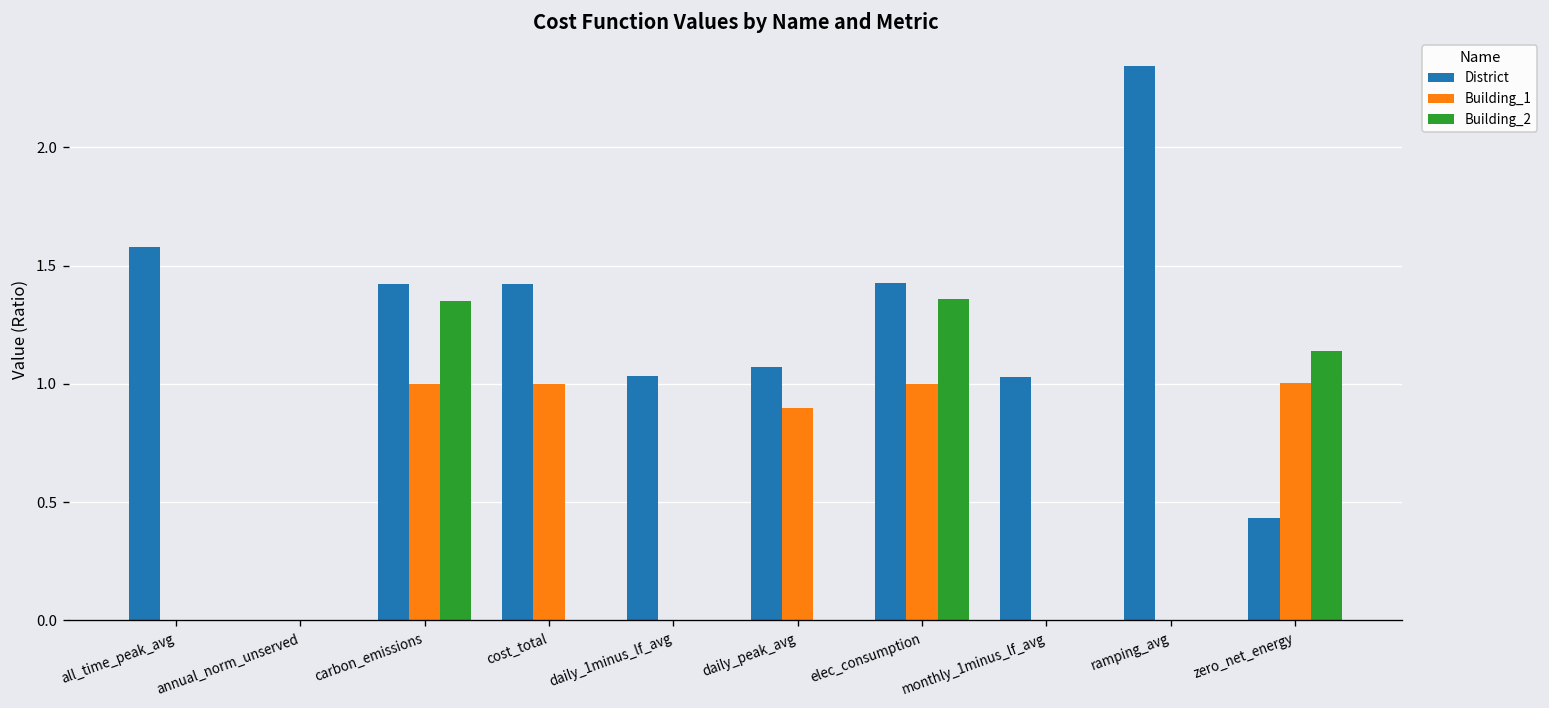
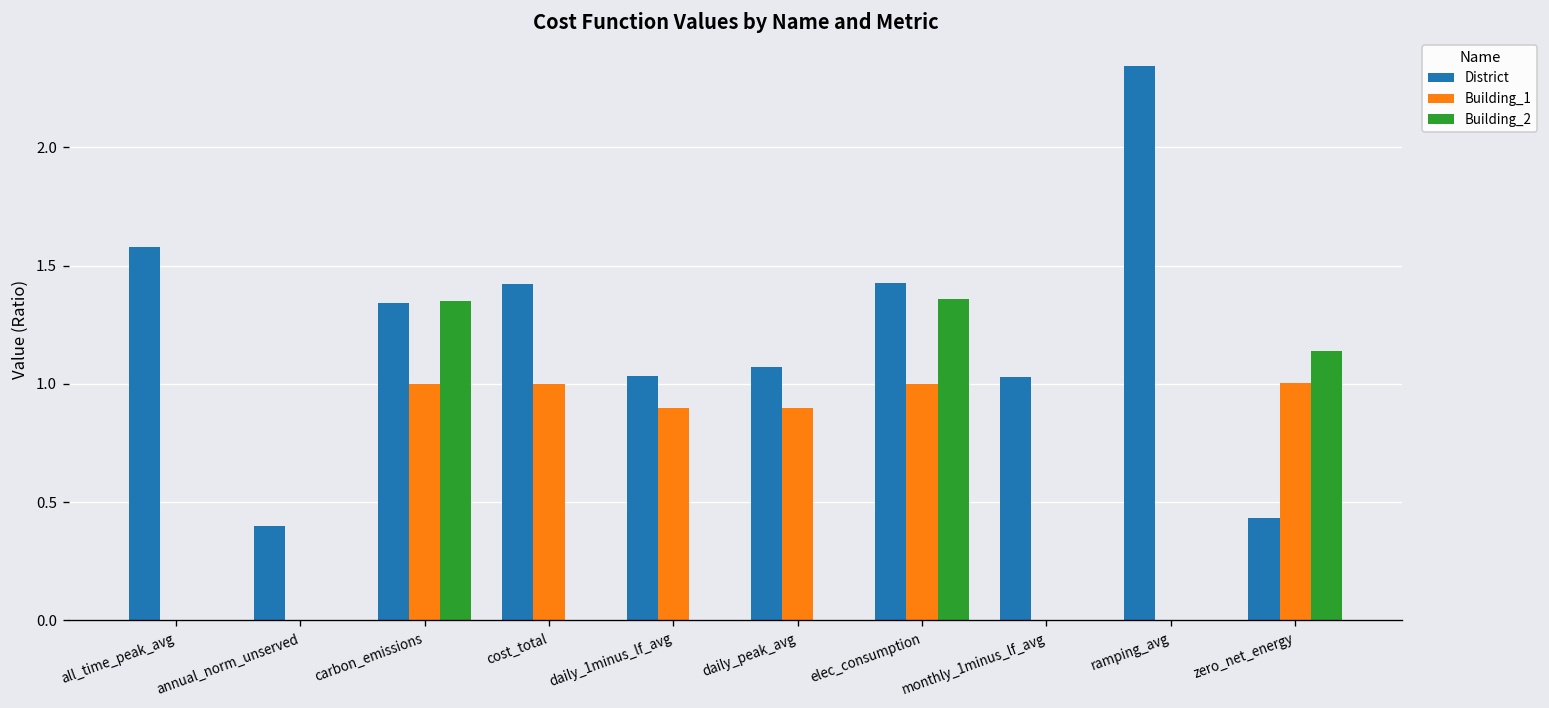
  {
    "District": {
      "all_time_peak_avg": 1.58,
-     "annual_norm_unserved": 0.0,
-     "carbon_emissions": 1.42,
+     "annual_norm_unserved": 0.4,
+     "carbon_emissions": 1.34,
      "cost_total": 1.42,
      "daily_1minus_lf_avg": 1.03,
      "daily_peak_avg": 1.07,
      "elec_consumption": 1.43,
      "monthly_1minus_lf_avg": 1.03,
      "ramping_avg": 2.34,
      "zero_net_energy": 0.43
    },
    "Building_1": {
      "all_time_peak_avg": 0.0,
      "annual_norm_unserved": 0.0,
      "carbon_emissions": 1.0,
      "cost_total": 1.0,
-     "daily_1minus_lf_avg": 0.0,
+     "daily_1minus_lf_avg": 0.9,
      "daily_peak_avg": 0.9,
      "elec_consumption": 1.0,
      "monthly_1minus_lf_avg": 0.0,
      "ramping_avg": 0.0,
      "zero_net_energy": 1.0
    },
    "Building_2": {
      "all_time_peak_avg": 0.00,
      "annual_norm_unserved": 0.00,
      "carbon_emissions": 1.35,
      "cost_total": 0.00,
      "daily_1minus_lf_avg": 0.00,
      "daily_peak_avg": 0.00,
      "elec_consumption": 1.36,
      "monthly_1minus_lf_avg": 0.00,
      "ramping_avg": 0.00,
      "zero_net_energy": 1.14
    }
  }
